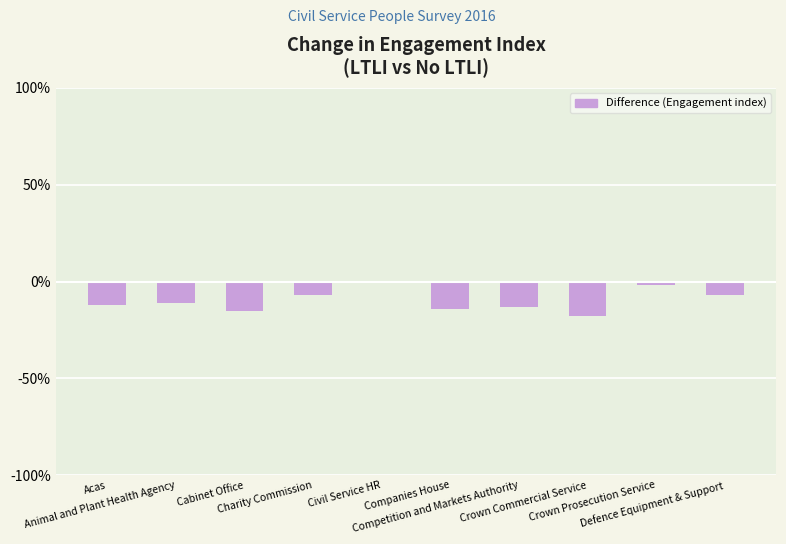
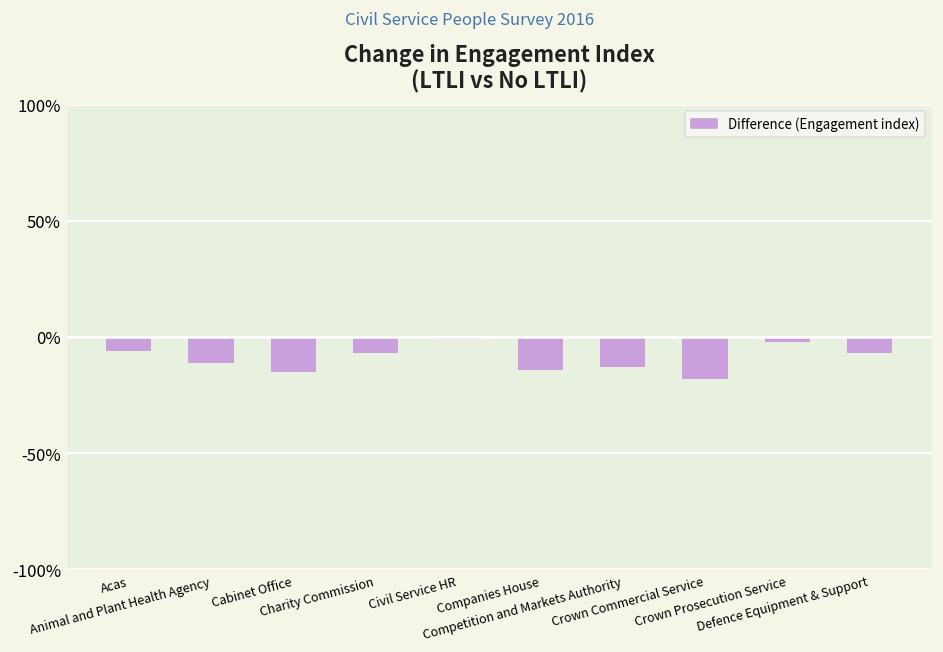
  {
-   "Acas": "-12%",
+   "Acas": "-6%",
    "Animal and Plant Health Agency": "-11%",
    "Cabinet Office": "-15%",
    "Charity Commission": "-7%",
    "Companies House": "-14%",
    "Competition and Markets Authority": "-13%",
    "Crown Commercial Service": "-18%",
    "Crown Prosecution Service": "-2%",
    "Defence Equipment & Support": "-7%"
  }
